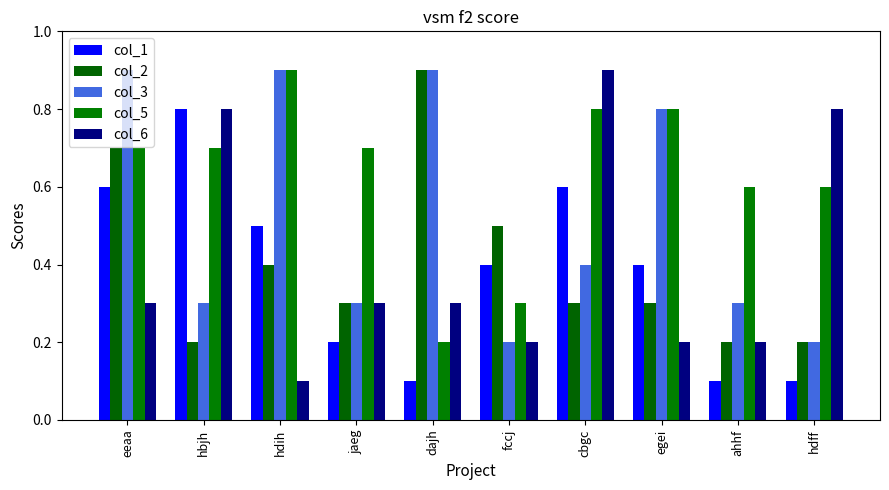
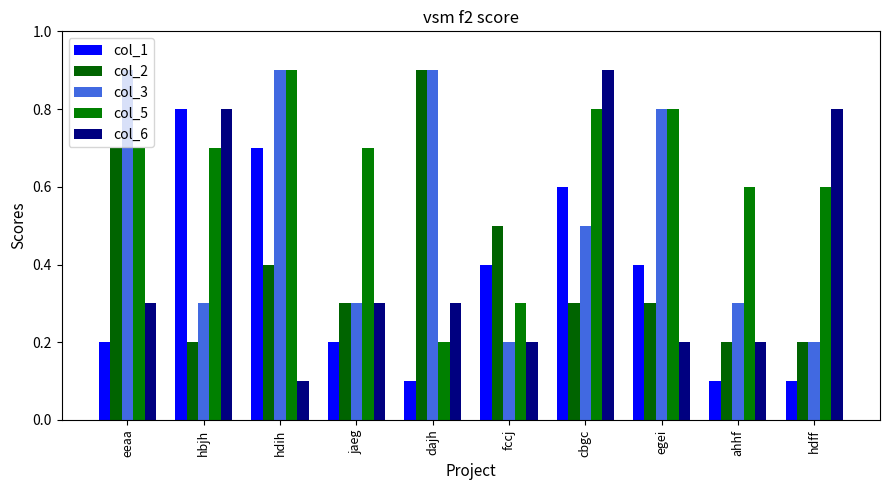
  {
    "col_1": {
-     "eeaa": 0.60,
+     "eeaa": 0.20,
      "hbjh": 0.80,
-     "hdih": 0.50,
+     "hdih": 0.70,
      "jaeg": 0.20,
      "dajh": 0.10,
      "fccj": 0.40,
      "cbgc": 0.60,
      "egei": 0.40,
      "ahhf": 0.10,
      "hdff": 0.10
    },
    "col_3": {
      "hbjh": 0.30,
      "hdih": 0.90,
      "jaeg": 0.30,
      "dajh": 0.90,
      "fccj": 0.20,
-     "cbgc": 0.40,
+     "cbgc": 0.50,
      "egei": 0.80,
      "ahhf": 0.30,
      "hdff": 0.20
    },
    "col_6": {
      "eeaa": 0.30,
      "hbjh": 0.80,
      "hdih": 0.10,
      "jaeg": 0.30,
      "dajh": 0.30,
      "fccj": 0.20,
      "cbgc": 0.90,
      "egei": 0.20,
      "ahhf": 0.20,
      "hdff": 0.80
    }
  }
